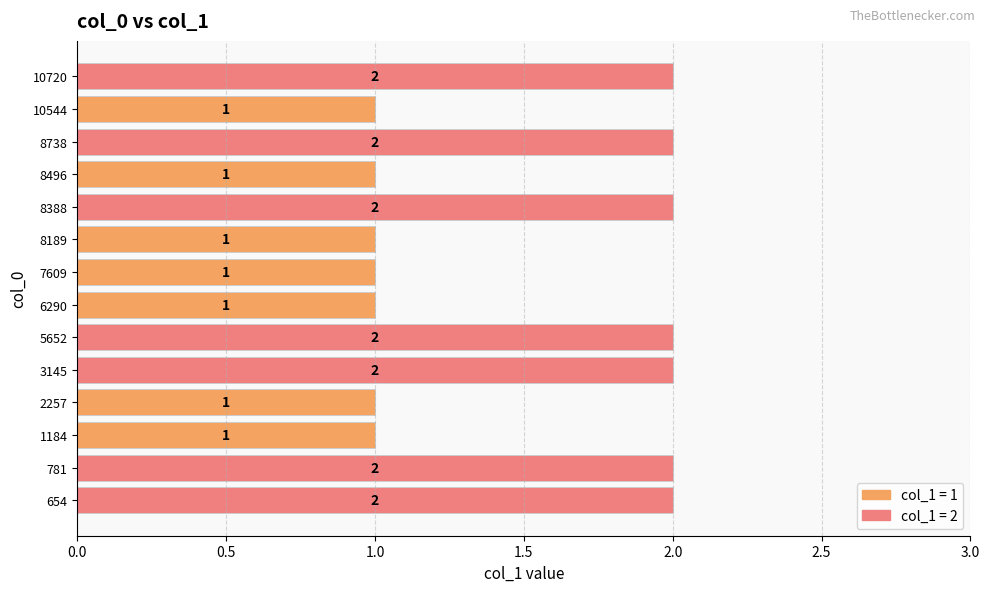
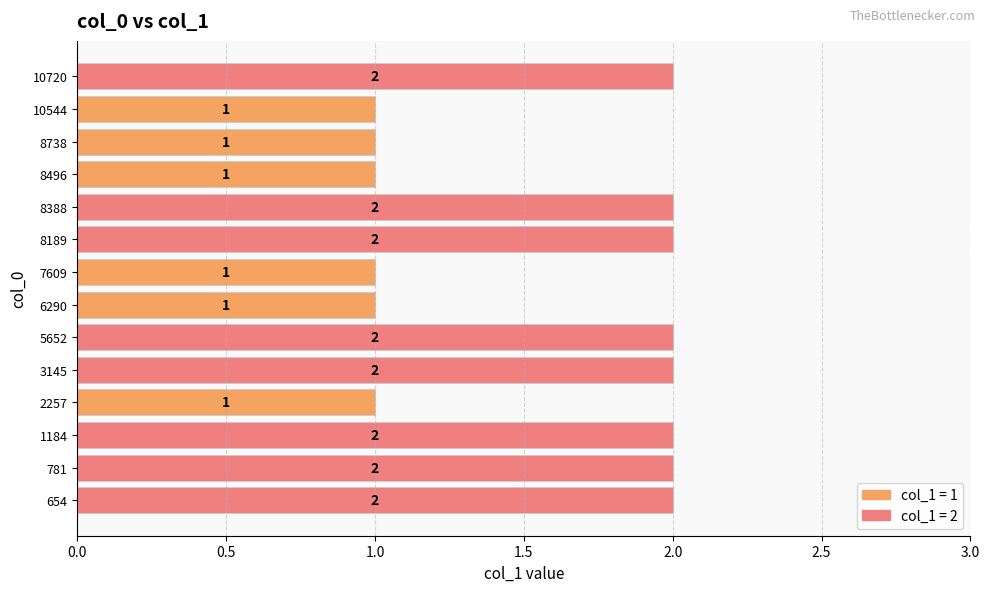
  {
    "10720": 2,
    "10544": 1,
-   "8738": 2,
+   "8738": 1,
    "8496": 1,
    "8388": 2,
-   "8189": 1,
+   "8189": 2,
    "7609": 1,
    "6290": 1,
    "5652": 2,
    "3145": 2,
    "2257": 1,
-   "1184": 1,
+   "1184": 2,
    "781": 2,
    "654": 2
  }
